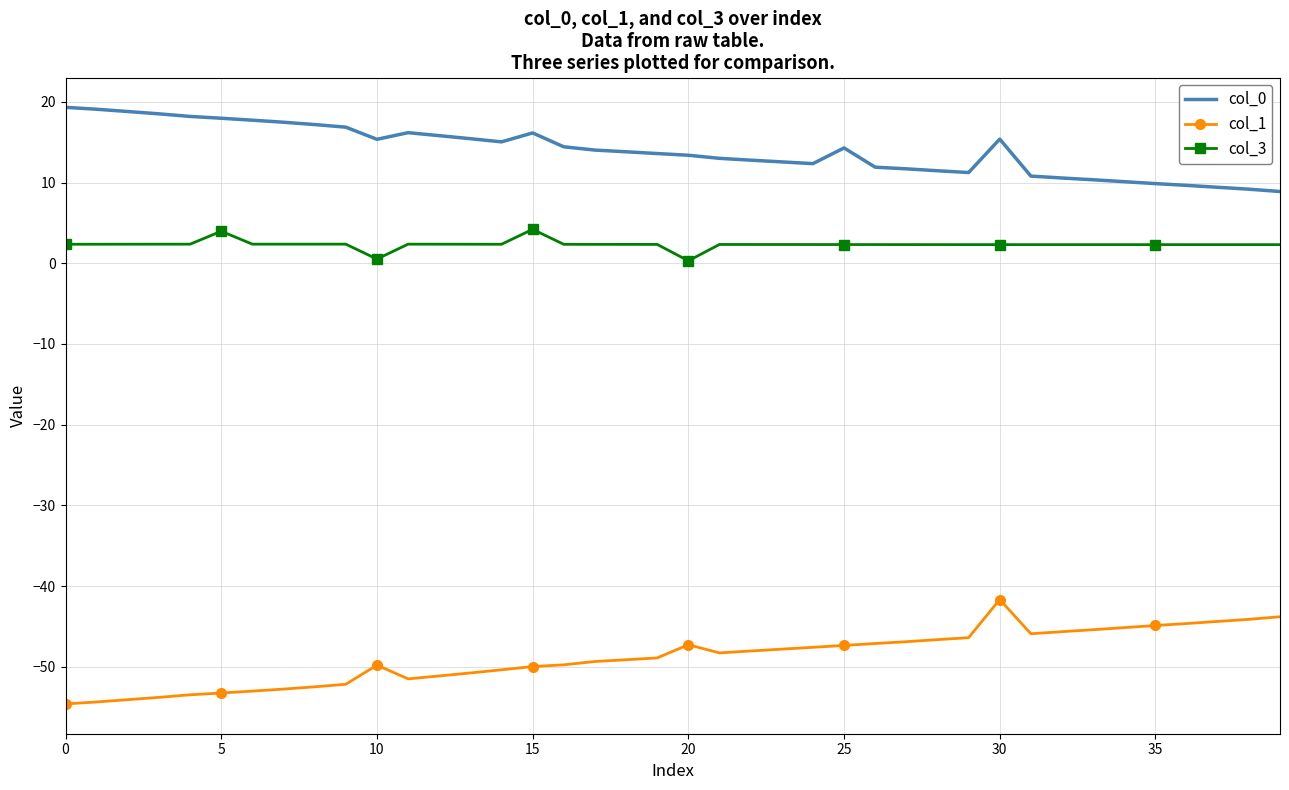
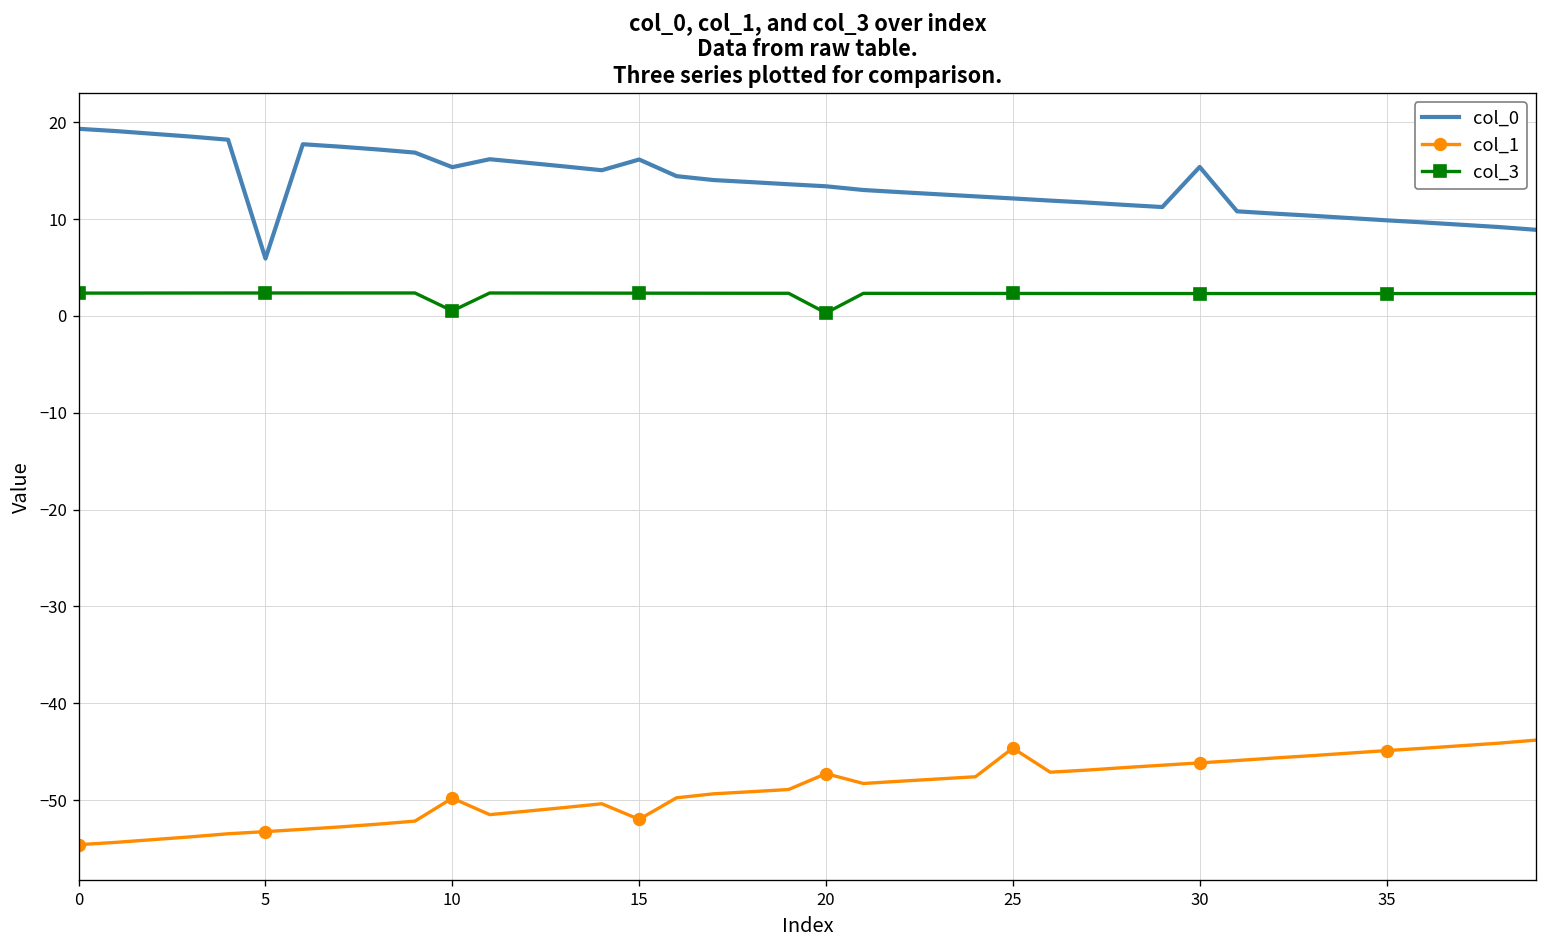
  {
    "col_0": {
      "0": 19,
-     "5": 18,
+     "5": 6,
      "10": 15,
      "15": 16,
      "20": 13,
-     "25": 14,
+     "25": 12,
      "30": 15,
      "35": 10
    },
    "col_1": {
      "0": -55,
      "5": -53,
      "10": -50,
-     "15": -50,
+     "15": -52,
      "20": -47,
-     "25": -47,
-     "30": -42,
+     "25": -45,
+     "30": -46,
      "35": -45
    },
    "col_3": {
      "0": 2,
-     "5": 4,
+     "5": 2,
      "10": 1,
-     "15": 4,
+     "15": 2,
      "20": 0,
      "25": 2,
      "30": 2,
      "35": 2
    }
  }
